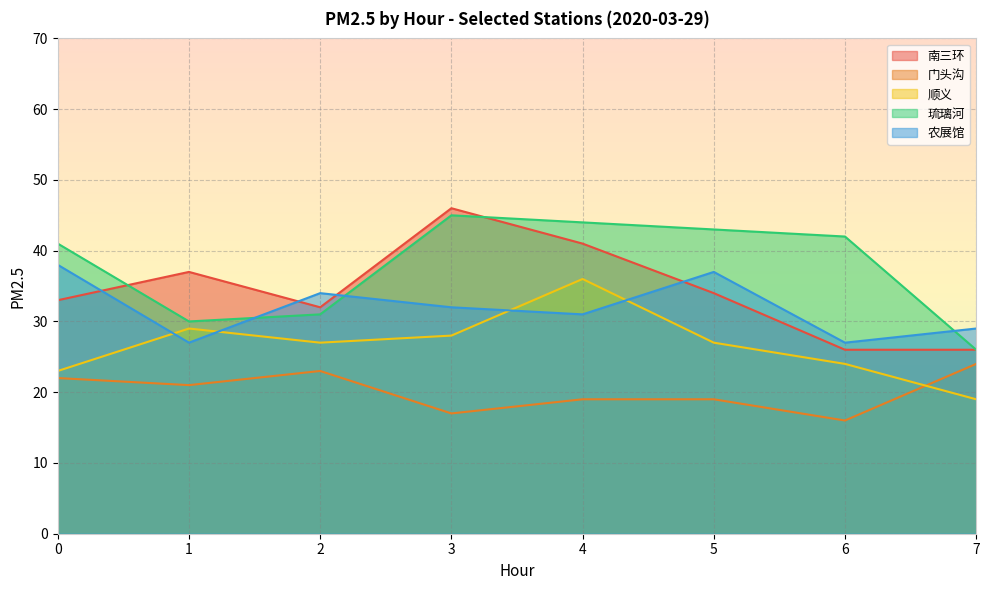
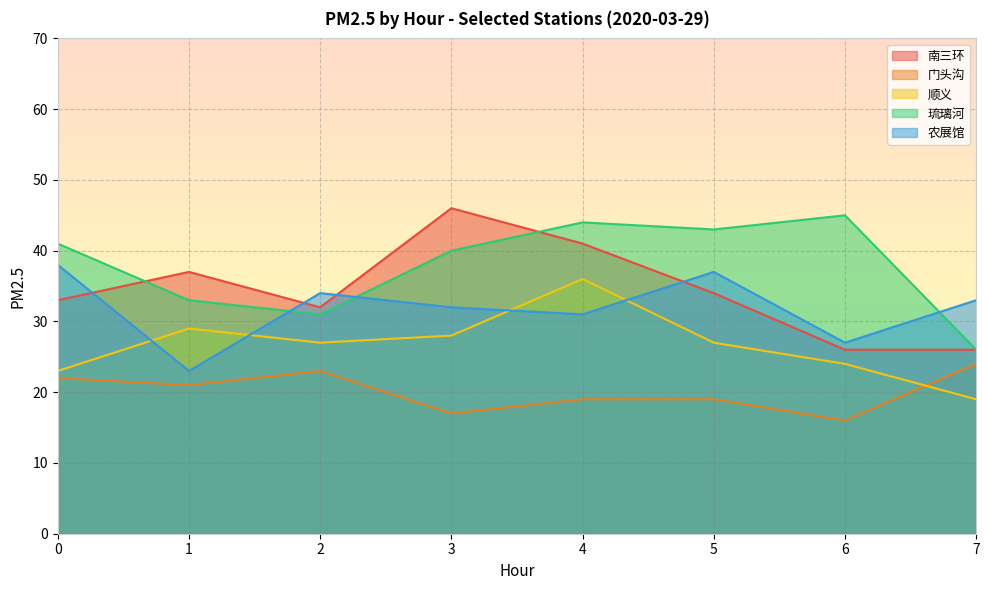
  {
    "琉璃河": {
      "0": 41,
-     "1": 30,
+     "1": 33,
      "2": 31,
-     "3": 45,
+     "3": 40,
      "4": 44,
      "5": 43,
-     "6": 42
+     "6": 45
    },
    "农展馆": {
      "0": 38,
-     "1": 27,
+     "1": 23,
      "2": 34,
      "3": 32,
      "4": 31,
      "5": 37,
      "6": 27,
-     "7": 29
+     "7": 33
    }
  }
